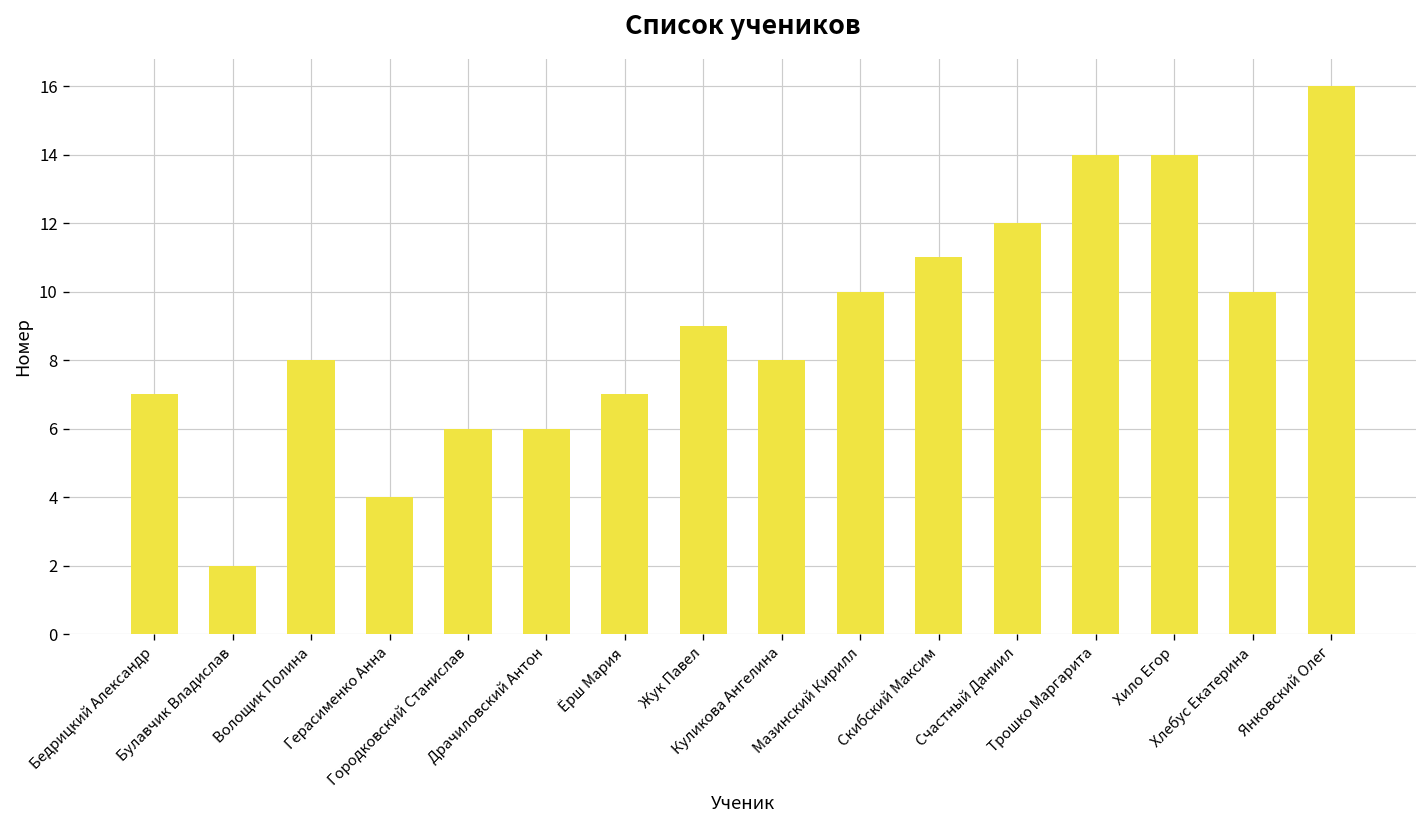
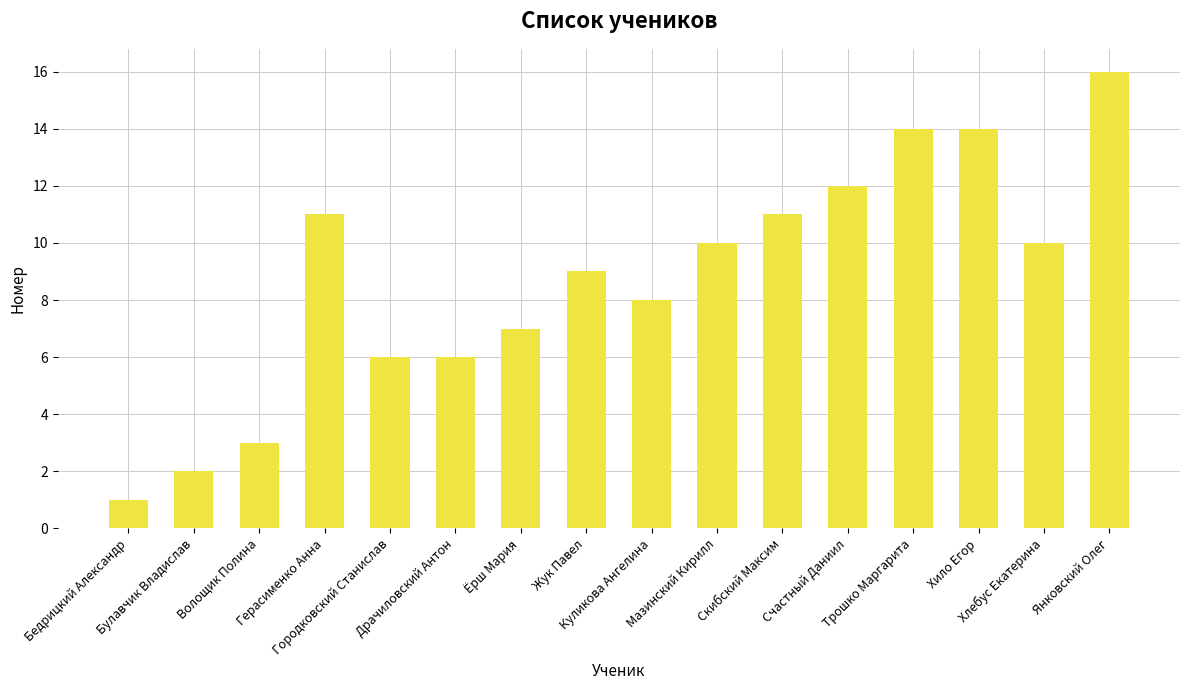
  {
-   "Бедрицкий Александр": 7,
+   "Бедрицкий Александр": 1,
    "Булавчик Владислав": 2,
-   "Волощик Полина": 8,
-   "Герасименко Анна": 4,
+   "Волощик Полина": 3,
+   "Герасименко Анна": 11,
    "Городковский Станислав": 6,
    "Драчиловский Антон": 6,
    "Ёрш Мария": 7,
    "Жук Павел": 9,
    "Куликова Ангелина": 8,
    "Мазинский Кирилл": 10,
    "Скибский Максим": 11,
    "Счастный Даниил": 12,
    "Трошко Маргарита": 14,
    "Хило Егор": 14,
    "Хлебус Екатерина": 10,
    "Янковский Олег": 16
  }
